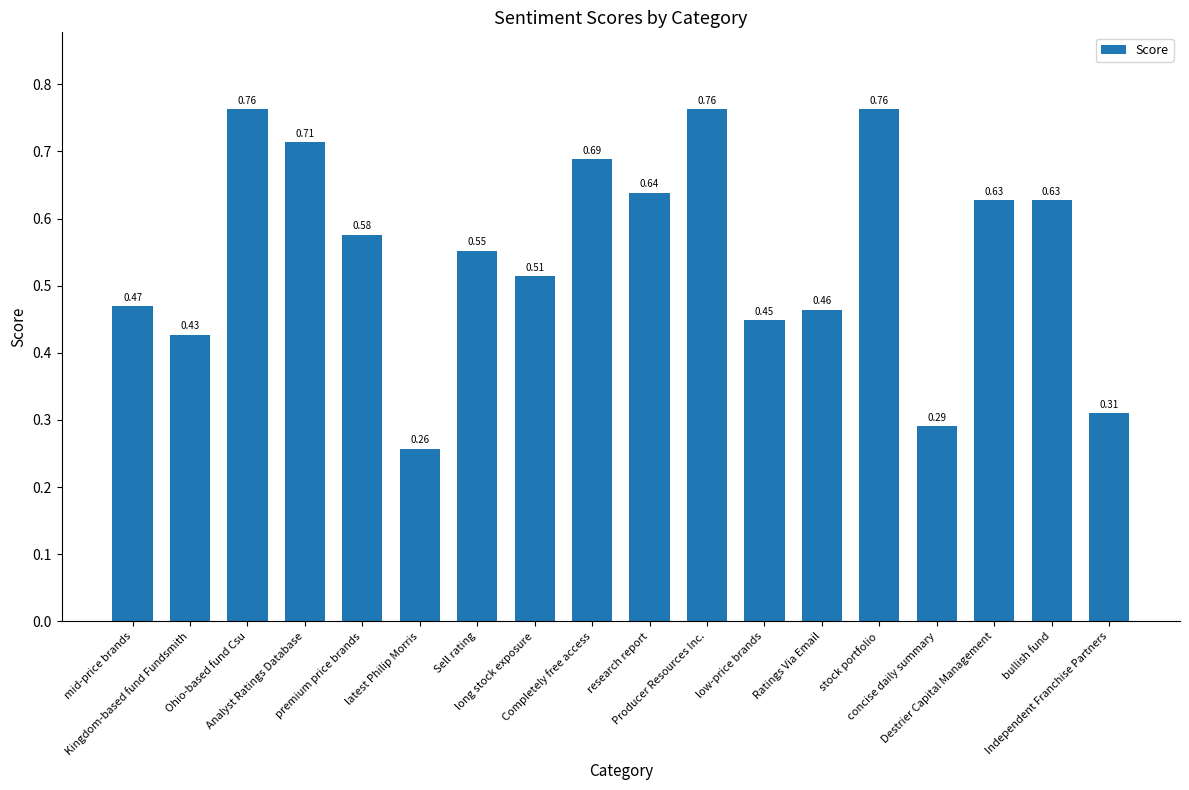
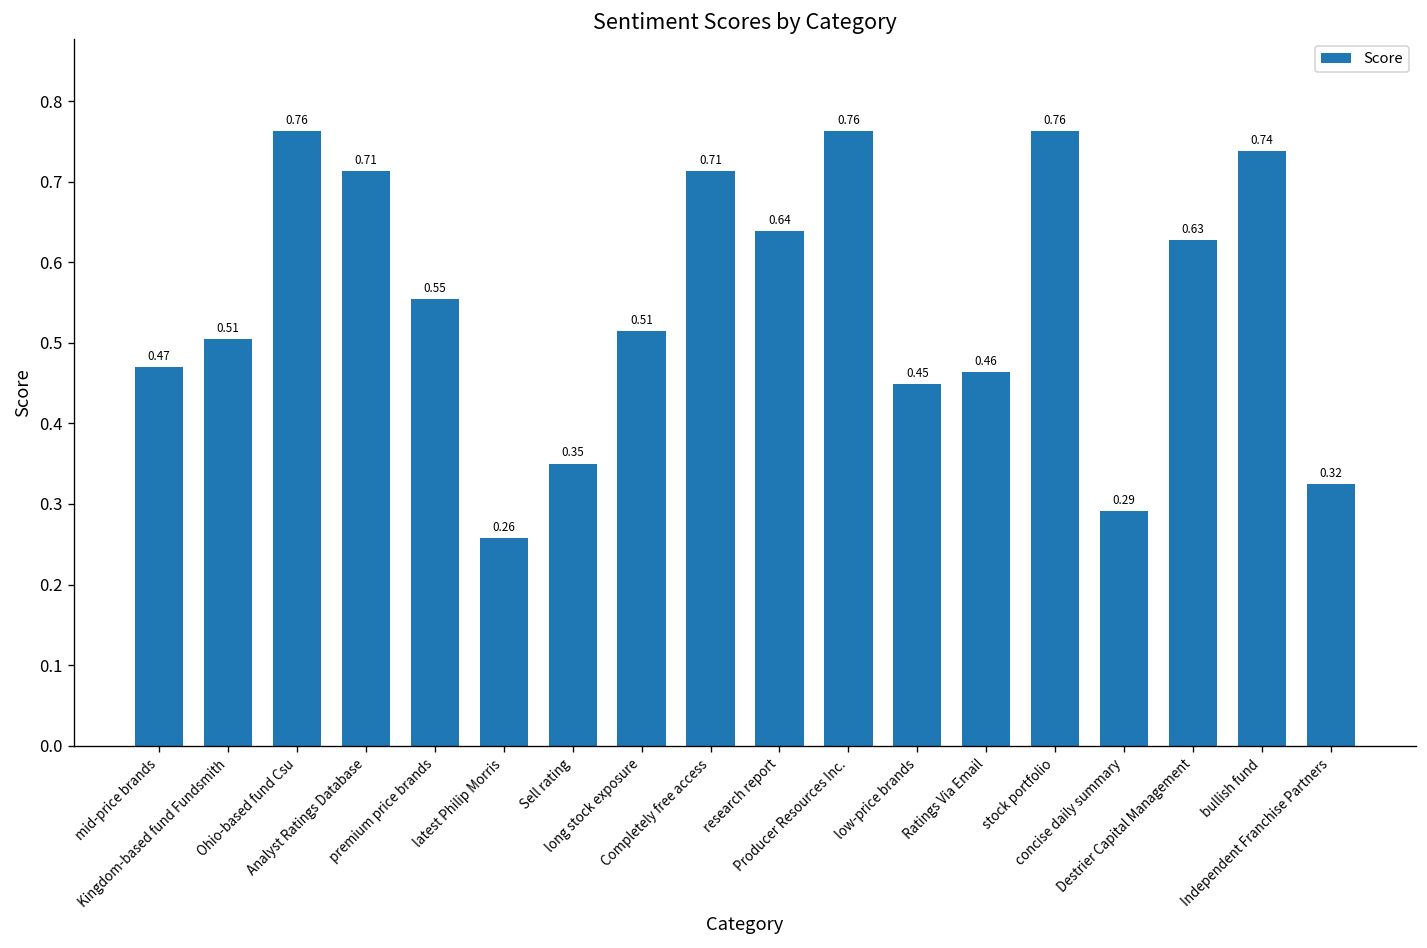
  {
    "mid-price brands": 0.47,
-   "Kingdom-based fund Fundsmith": 0.43,
+   "Kingdom-based fund Fundsmith": 0.51,
    "Ohio-based fund Csu": 0.76,
    "Analyst Ratings Database": 0.71,
-   "premium price brands": 0.58,
+   "premium price brands": 0.55,
    "latest Philip Morris": 0.26,
-   "Sell rating": 0.55,
+   "Sell rating": 0.35,
    "long stock exposure": 0.51,
-   "Completely free access": 0.69,
+   "Completely free access": 0.71,
    "research report": 0.64,
    "Producer Resources Inc.": 0.76,
    "low-price brands": 0.45,
    "Ratings Via Email": 0.46,
    "stock portfolio": 0.76,
    "concise daily summary": 0.29,
    "Destrier Capital Management": 0.63,
-   "bullish fund": 0.63,
-   "Independent Franchise Partners": 0.31
+   "bullish fund": 0.74,
+   "Independent Franchise Partners": 0.32
  }
